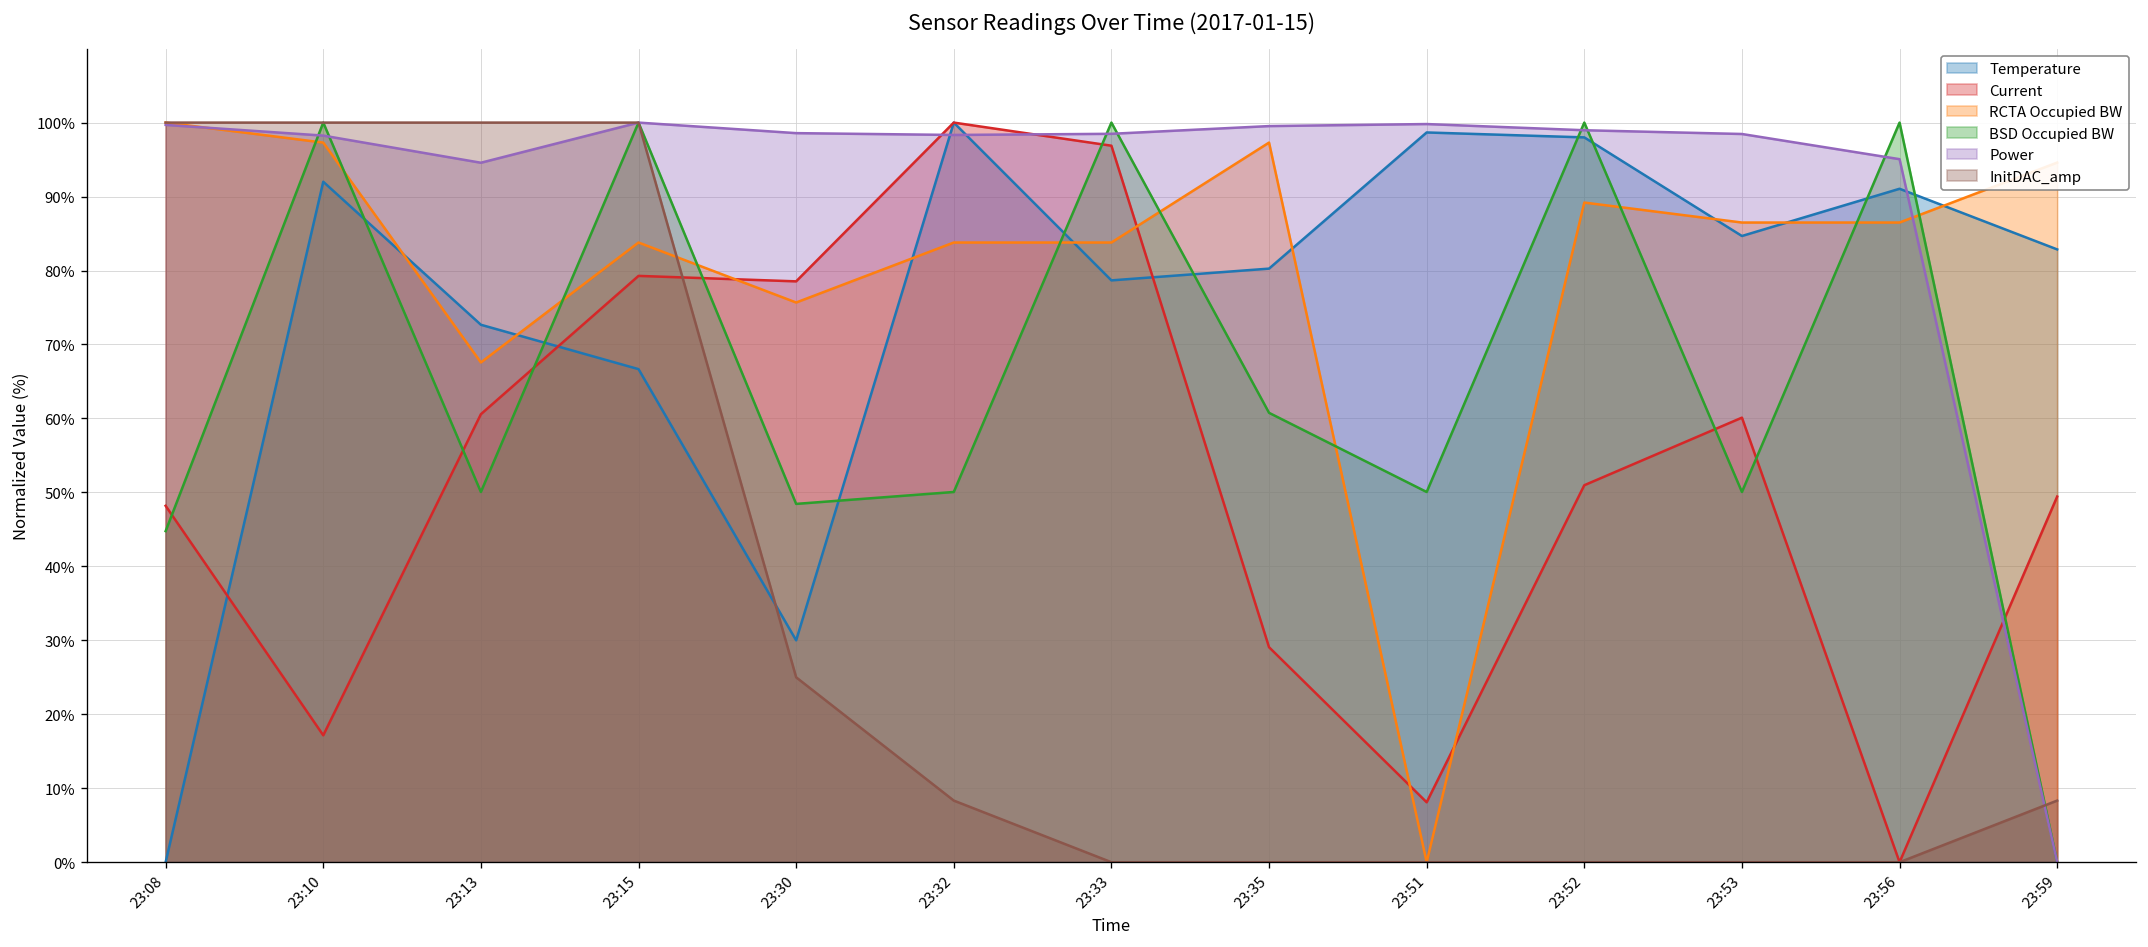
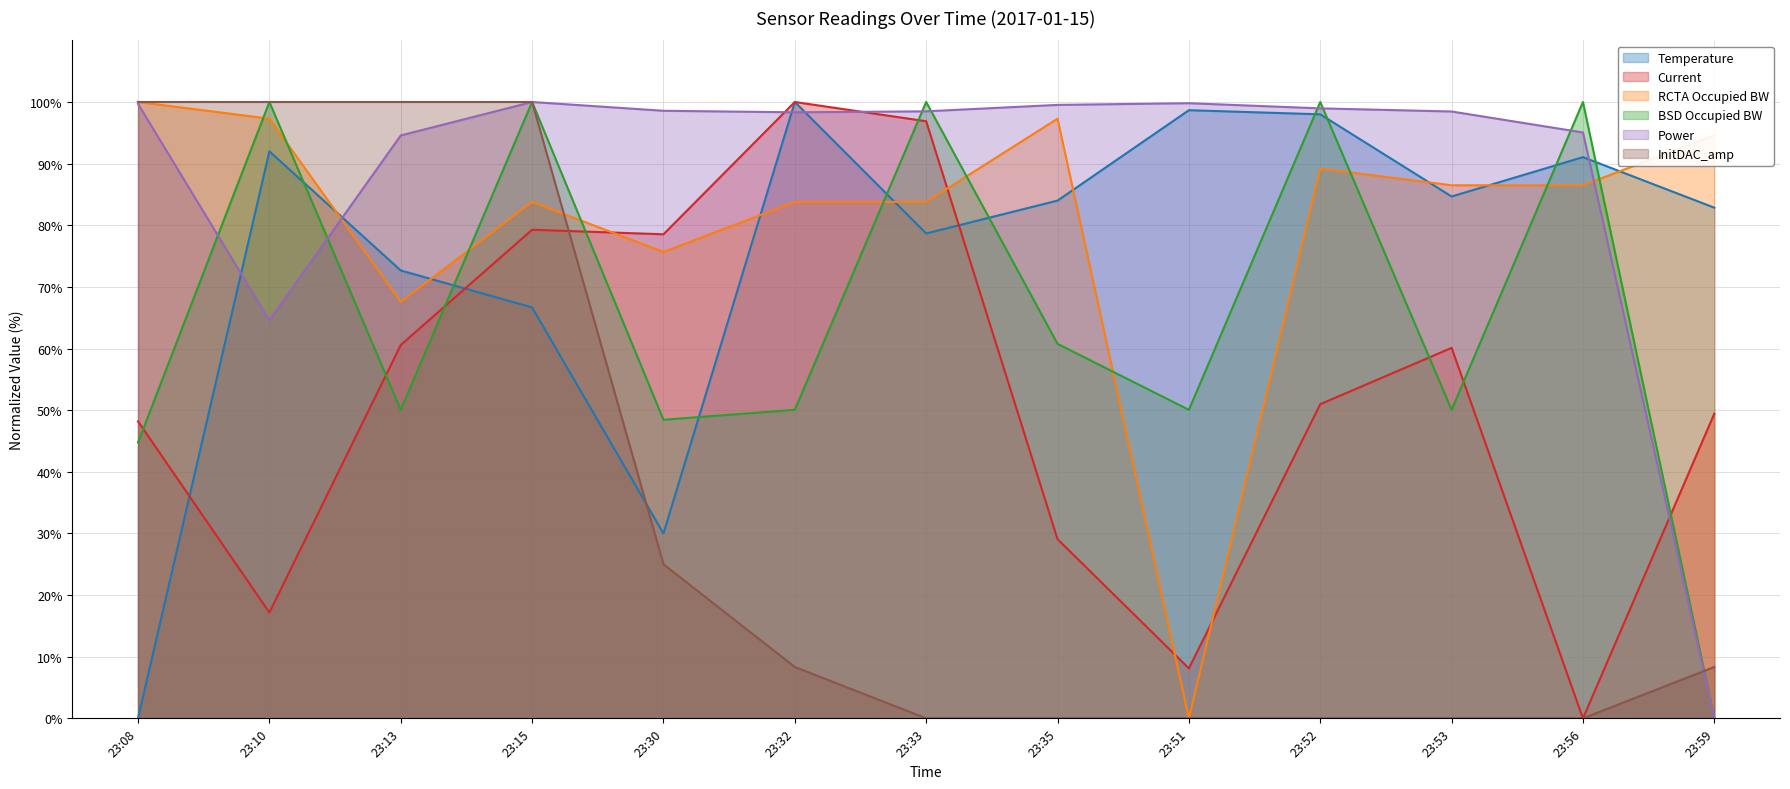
  {
    "Temperature": {
      "23:08": "0%",
      "23:10": "92%",
      "23:13": "73%",
      "23:15": "67%",
      "23:30": "30%",
      "23:33": "79%",
-     "23:35": "80%",
+     "23:35": "84%",
      "23:51": "99%",
      "23:52": "98%",
      "23:53": "85%",
      "23:56": "91%",
      "23:59": "83%"
    },
    "BSD Occupied BW": {
      "23:08": "45%",
      "23:13": "50%",
      "23:30": "48%",
      "23:32": "50%",
      "23:33": "100%",
      "23:35": "61%",
      "23:51": "50%",
      "23:52": "100%",
      "23:53": "50%",
      "23:56": "100%"
    },
    "Power": {
-     "23:10": "98%",
+     "23:10": "65%",
      "23:13": "95%",
      "23:30": "99%",
      "23:32": "98%",
      "23:33": "98%",
      "23:35": "100%",
      "23:51": "100%",
      "23:52": "99%",
      "23:53": "98%",
      "23:56": "95%"
    }
  }
